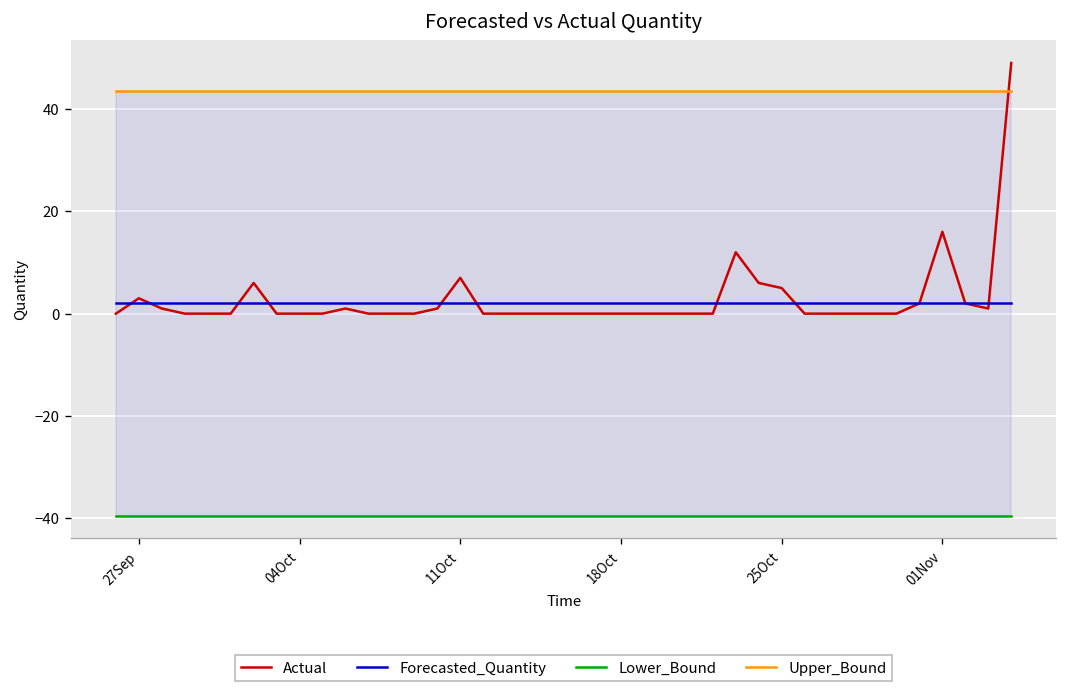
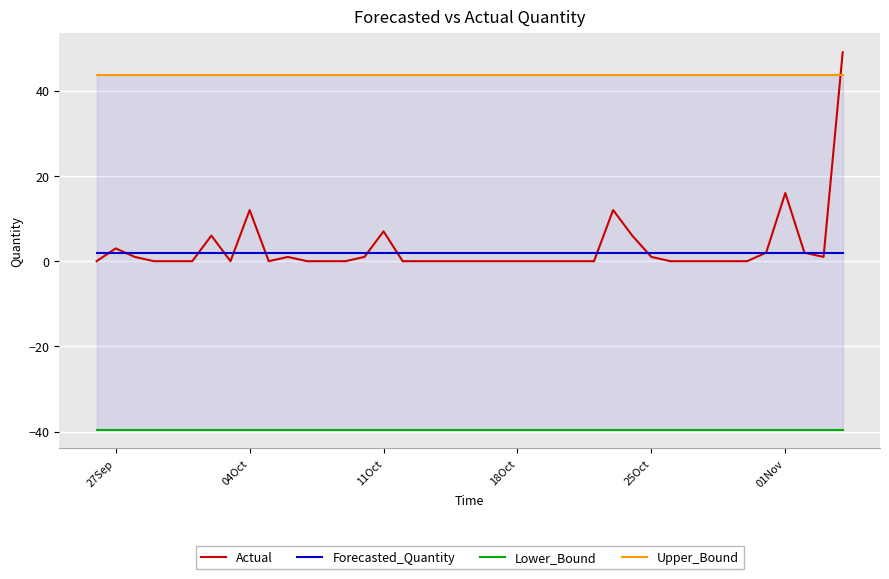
  {
    "Actual": {
      "27Sep": 3,
-     "04Oct": 0,
+     "04Oct": 12,
      "11Oct": 7,
      "18Oct": 0,
-     "25Oct": 5,
+     "25Oct": 1,
      "01Nov": 16
    },
    "Forecasted_Quantity": {
      "27Sep": 2,
      "04Oct": 2,
      "11Oct": 2,
      "18Oct": 2,
      "25Oct": 2,
      "01Nov": 2
    },
    "Lower_Bound": {
      "27Sep": -40,
      "04Oct": -40,
      "11Oct": -40,
      "18Oct": -40,
      "25Oct": -40,
      "01Nov": -40
    },
    "Upper_Bound": {
      "27Sep": 44,
      "04Oct": 44,
      "11Oct": 44,
      "18Oct": 44,
      "25Oct": 44,
      "01Nov": 44
    }
  }
